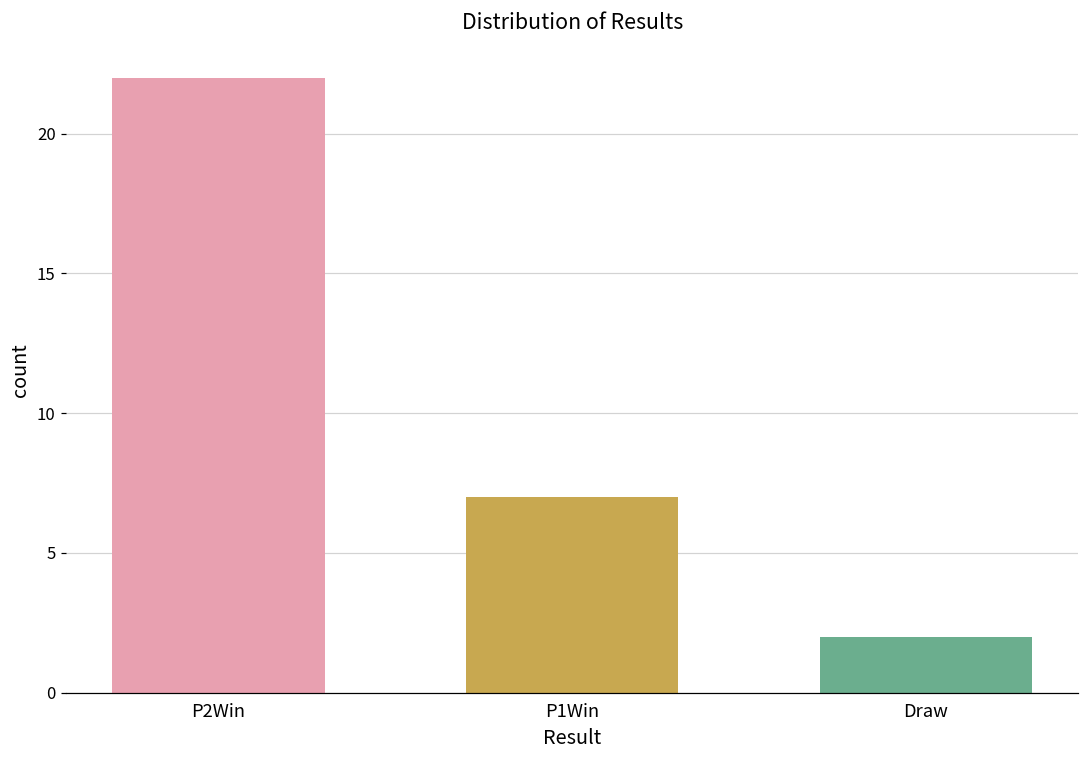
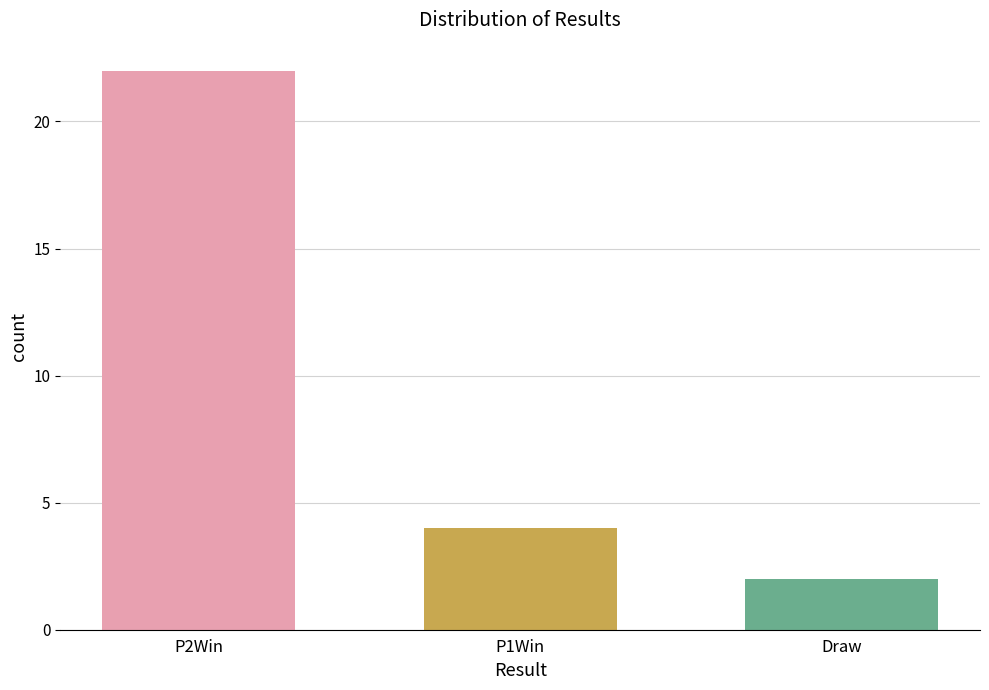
  {
    "P2Win": 22,
-   "P1Win": 7,
+   "P1Win": 4,
    "Draw": 2
  }
